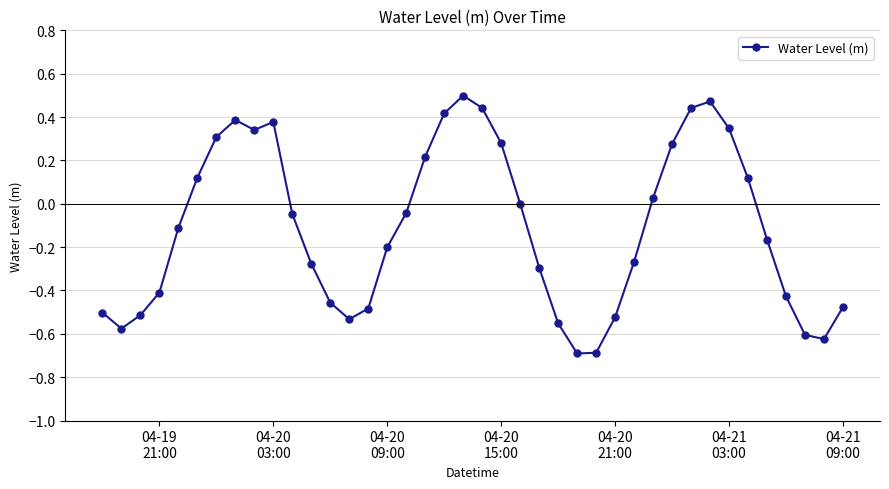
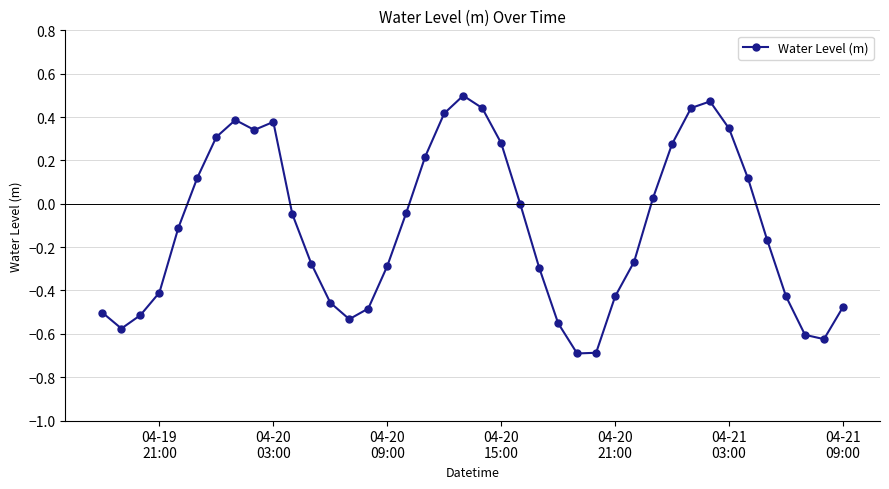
  {
    "04-19 21:00": -0.41,
    "04-20 03:00": 0.38,
-   "04-20 09:00": -0.20,
+   "04-20 09:00": -0.29,
    "04-20 15:00": 0.28,
-   "04-20 21:00": -0.52,
+   "04-20 21:00": -0.43,
    "04-21 03:00": 0.35,
    "04-21 09:00": -0.48
  }
